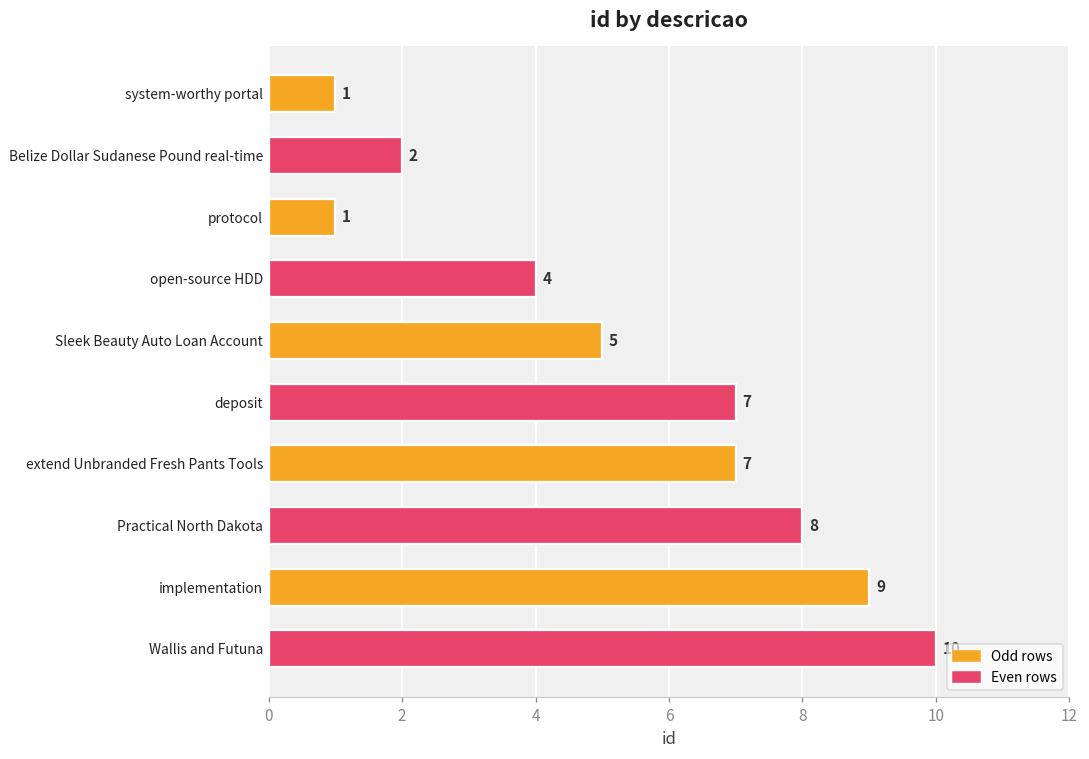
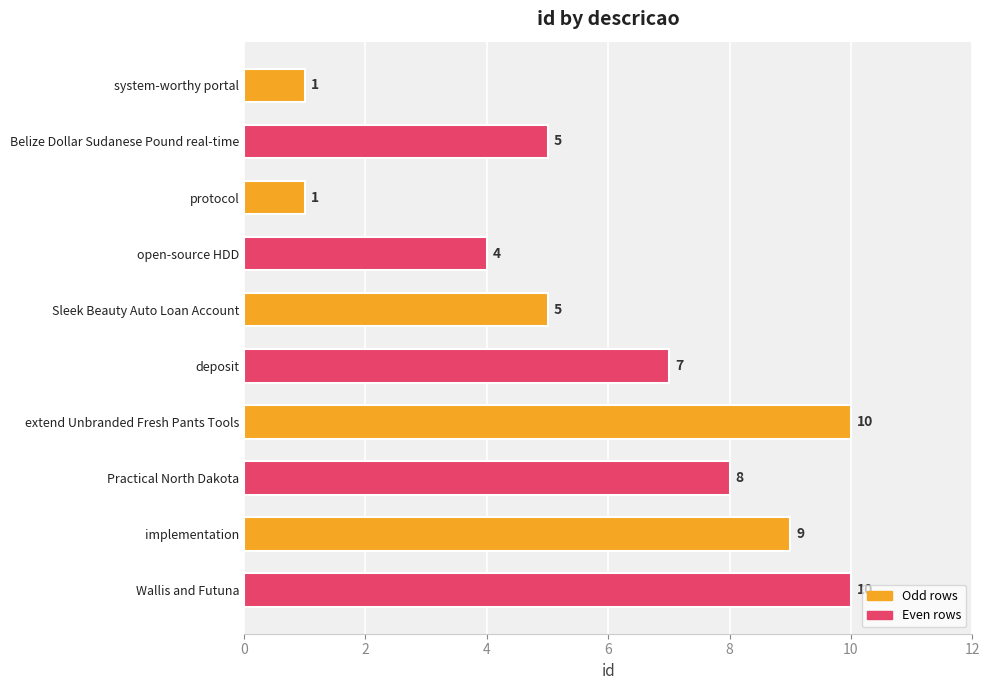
  {
    "system-worthy portal": 1,
-   "Belize Dollar Sudanese Pound real-time": 2,
+   "Belize Dollar Sudanese Pound real-time": 5,
    "protocol": 1,
    "open-source HDD": 4,
    "Sleek Beauty Auto Loan Account": 5,
    "deposit": 7,
-   "extend Unbranded Fresh Pants Tools": 7,
+   "extend Unbranded Fresh Pants Tools": 10,
    "Practical North Dakota": 8,
    "implementation": 9
  }
